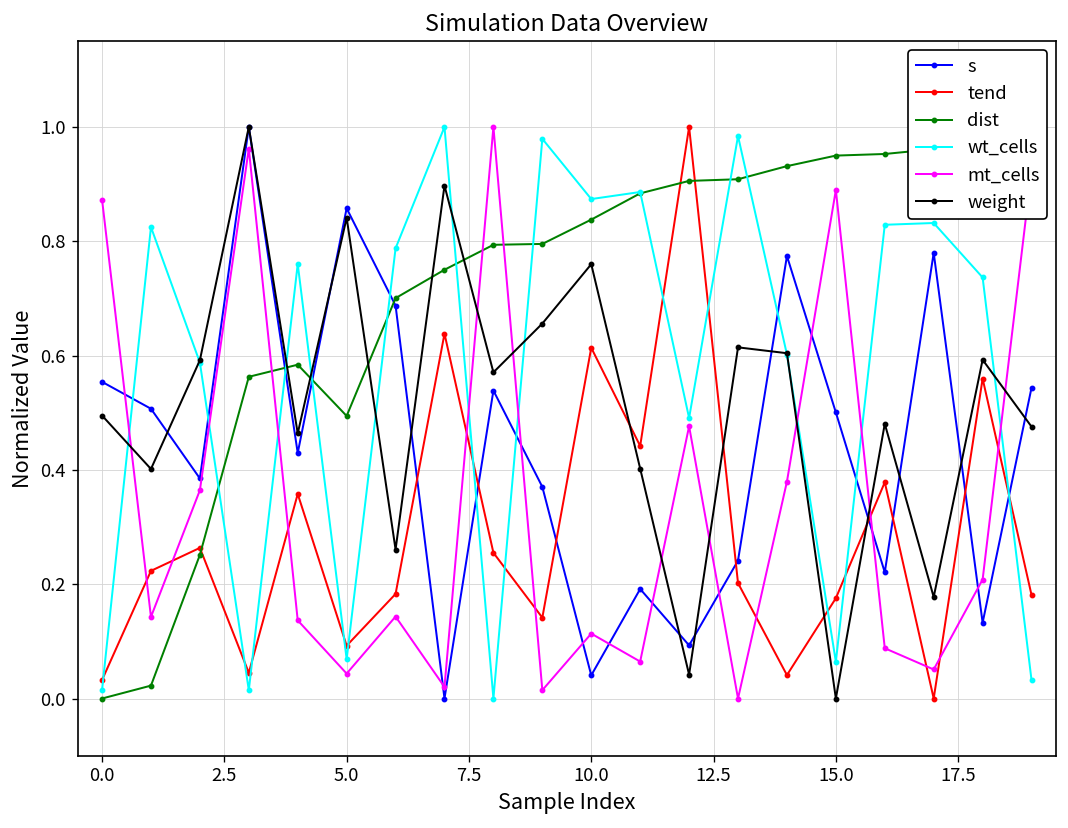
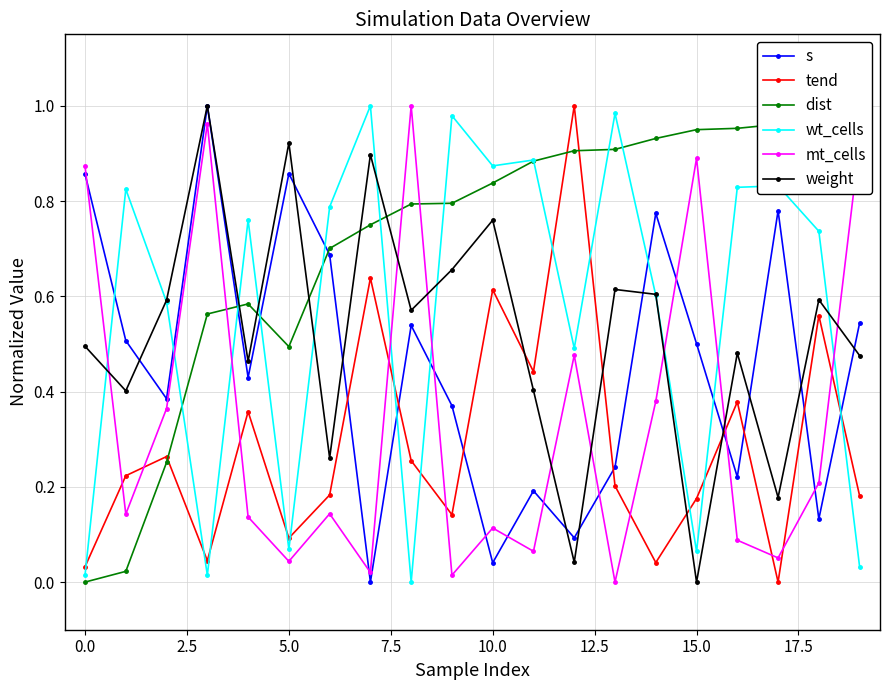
  {
    "s": {
-     "0.0": 0.55,
+     "0.0": 0.86,
      "5.0": 0.86,
      "10.0": 0.04,
      "15.0": 0.50
    },
    "tend": {
      "0.0": 0.03,
      "5.0": 0.09,
      "10.0": 0.61,
      "15.0": 0.18
    },
    "dist": {
      "0.0": 0.00,
      "5.0": 0.49,
      "10.0": 0.84,
      "15.0": 0.95
    },
    "wt_cells": {
      "0.0": 0.01,
      "5.0": 0.07,
      "10.0": 0.87,
      "15.0": 0.06
    },
    "mt_cells": {
      "0.0": 0.87,
      "5.0": 0.04,
      "10.0": 0.11,
      "15.0": 0.89
    },
    "weight": {
      "0.0": 0.50,
-     "5.0": 0.84,
+     "5.0": 0.92,
      "10.0": 0.76,
      "15.0": 0.00
    }
  }
